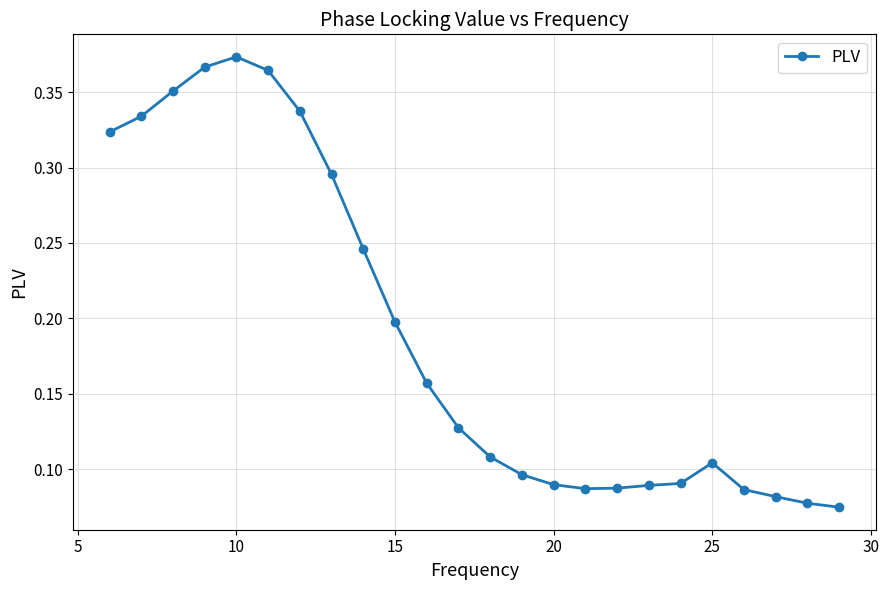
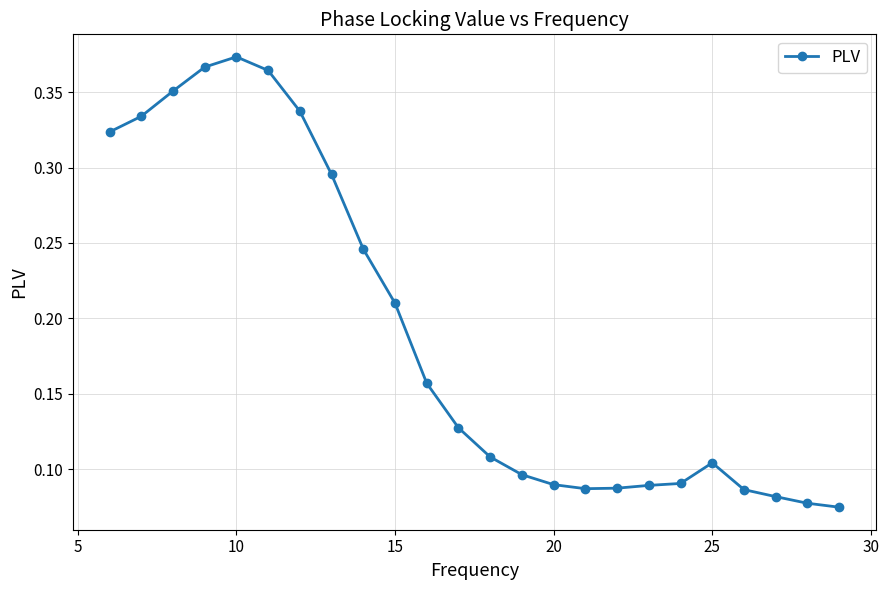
  {
    "10": 0.373,
-   "15": 0.197,
+   "15": 0.210,
    "20": 0.090,
    "25": 0.104
  }
